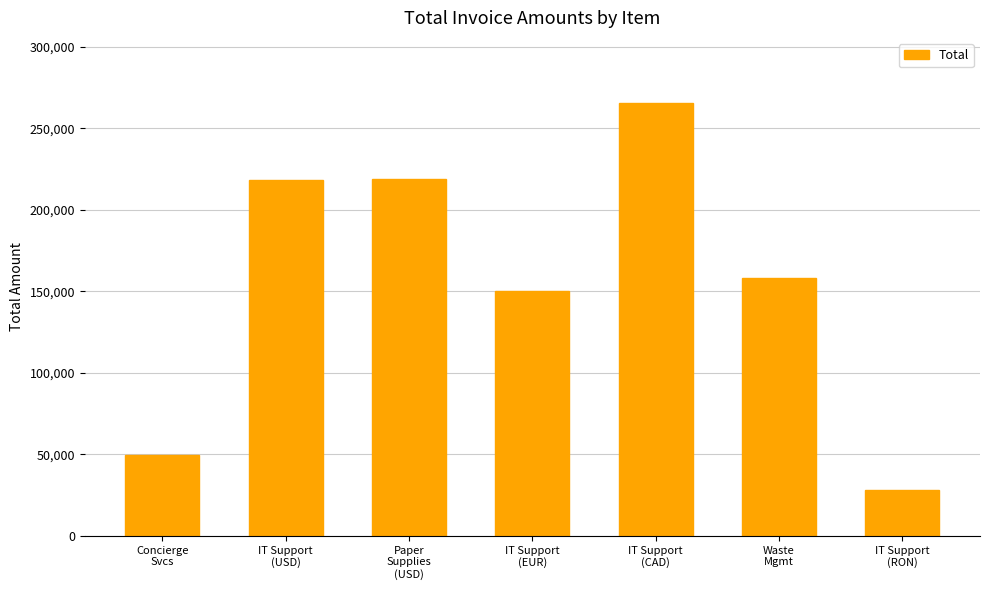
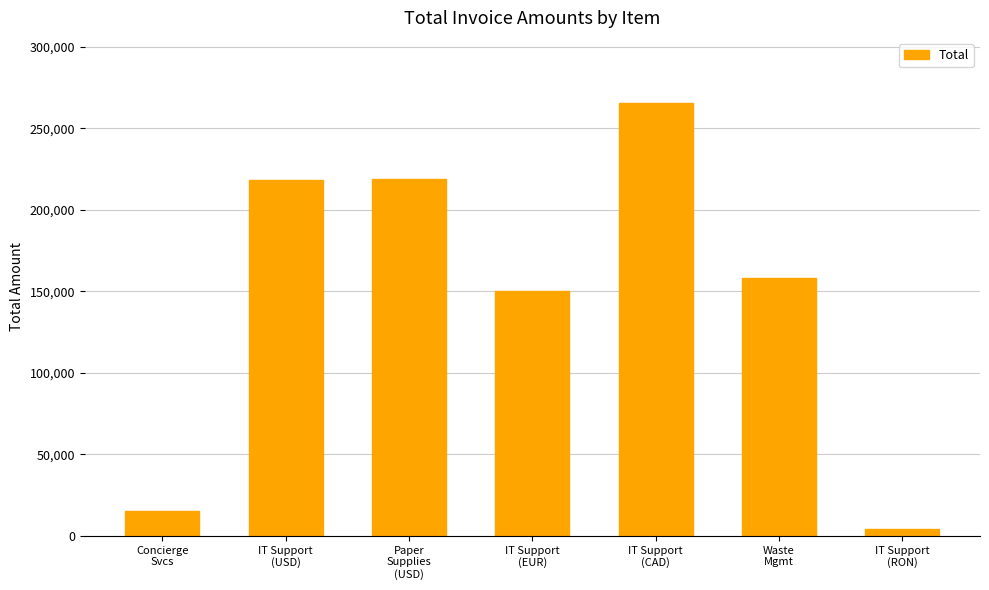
  {
-   "Concierge Svcs": "50,000",
+   "Concierge Svcs": "15,000",
    "IT Support (USD)": "218,000",
    "Paper Supplies (USD)": "219,000",
    "IT Support (EUR)": "150,000",
    "IT Support (CAD)": "266,000",
    "Waste Mgmt": "158,000",
-   "IT Support (RON)": "28,000"
+   "IT Support (RON)": "4,000"
  }
